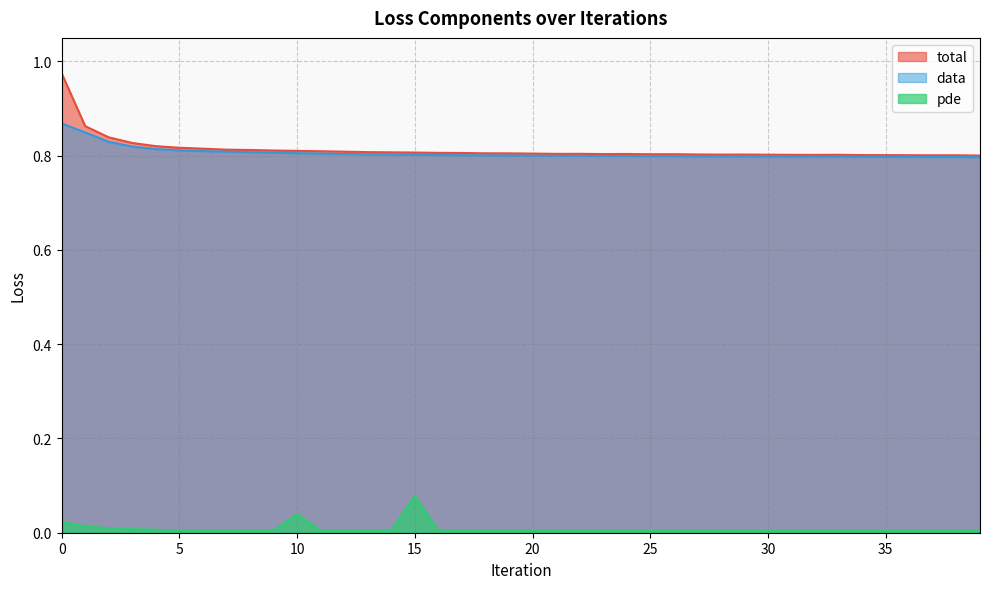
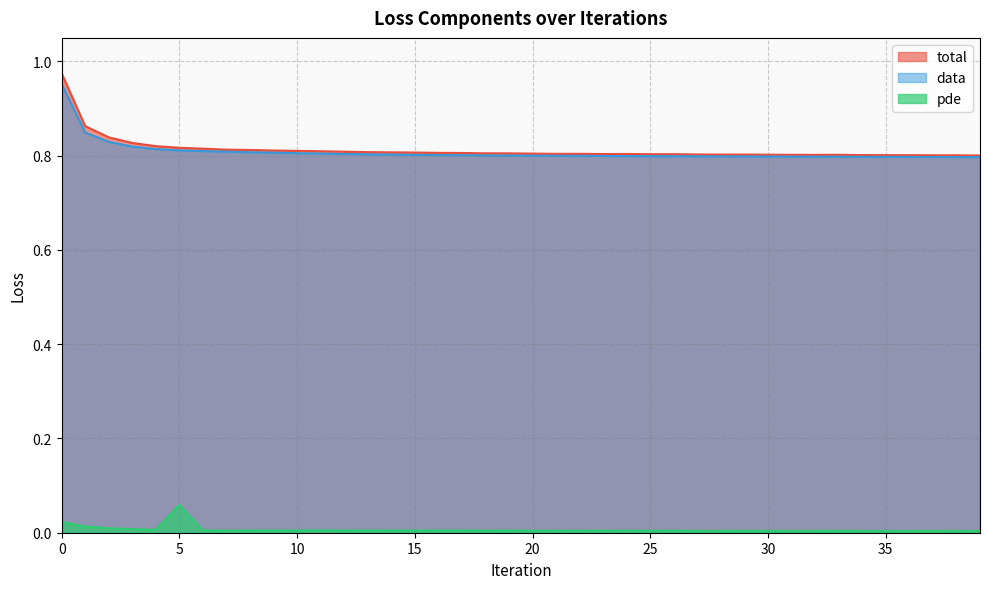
  {
    "total": {
      "0": 0.97,
      "5": 0.82
    },
    "data": {
-     "0": 0.87,
+     "0": 0.95,
      "5": 0.81
    },
    "pde": {
      "0": 0.02,
-     "5": 0.01,
-     "10": 0.04,
-     "15": 0.08,
+     "5": 0.06,
+     "10": 0.00,
+     "15": 0.00,
      "20": 0.00,
      "25": 0.00,
      "30": 0.00,
      "35": 0.00
    }
  }
